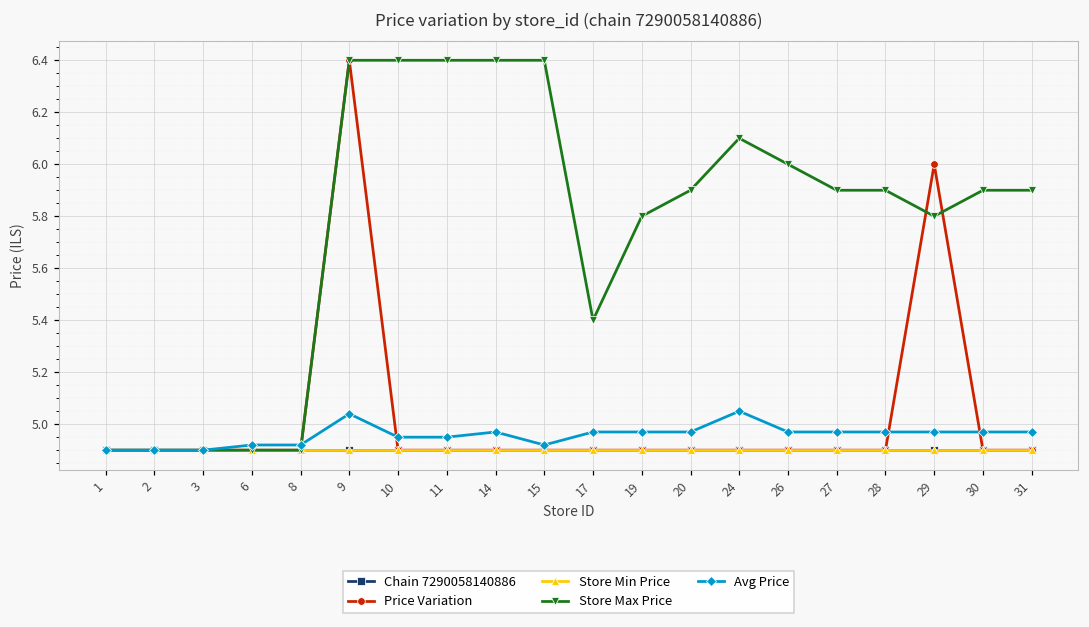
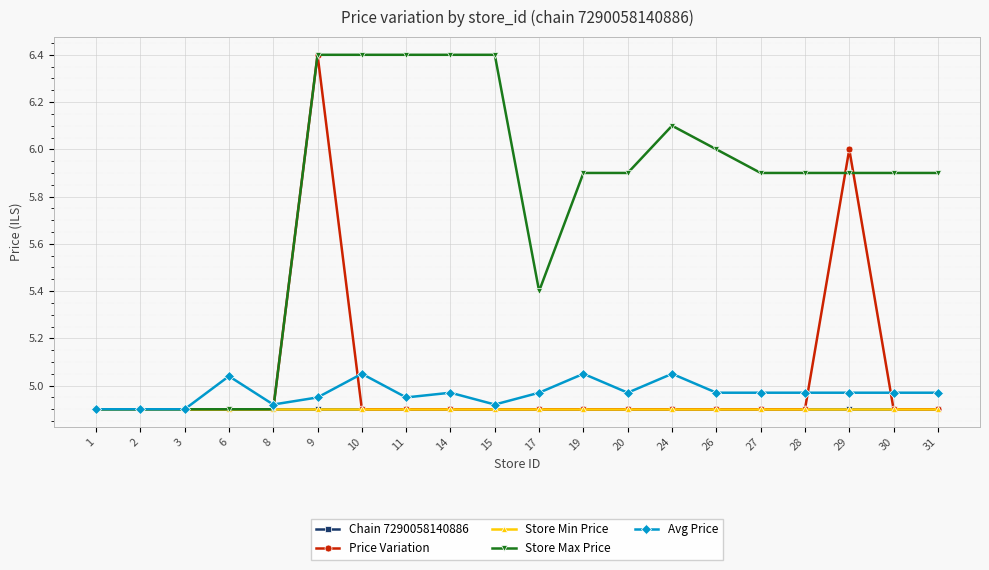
  {
    "Store Min Price": {
      "9": 4.90,
      "29": 4.90
    },
    "Price Variation": {
      "29": 6.00
    },
    "Store Max Price": {
      "10": 6.4,
      "11": 6.4,
      "14": 6.4,
      "15": 6.4,
      "17": 5.4,
-     "19": 5.8,
+     "19": 5.9,
      "20": 5.9,
      "24": 6.1,
      "26": 6.0,
      "27": 5.9,
      "28": 5.9,
-     "29": 5.8,
+     "29": 5.9,
      "30": 5.9,
      "31": 5.9
    },
    "Avg Price": {
-     "6": 4.92,
+     "6": 5.04,
      "8": 4.92,
-     "9": 5.04,
-     "10": 4.95,
+     "9": 4.95,
+     "10": 5.05,
      "11": 4.95,
      "14": 4.97,
      "15": 4.92,
      "17": 4.97,
-     "19": 4.97,
+     "19": 5.05,
      "20": 4.97,
      "24": 5.05,
      "26": 4.97,
      "27": 4.97,
      "28": 4.97,
      "29": 4.97,
      "30": 4.97,
      "31": 4.97
    }
  }
